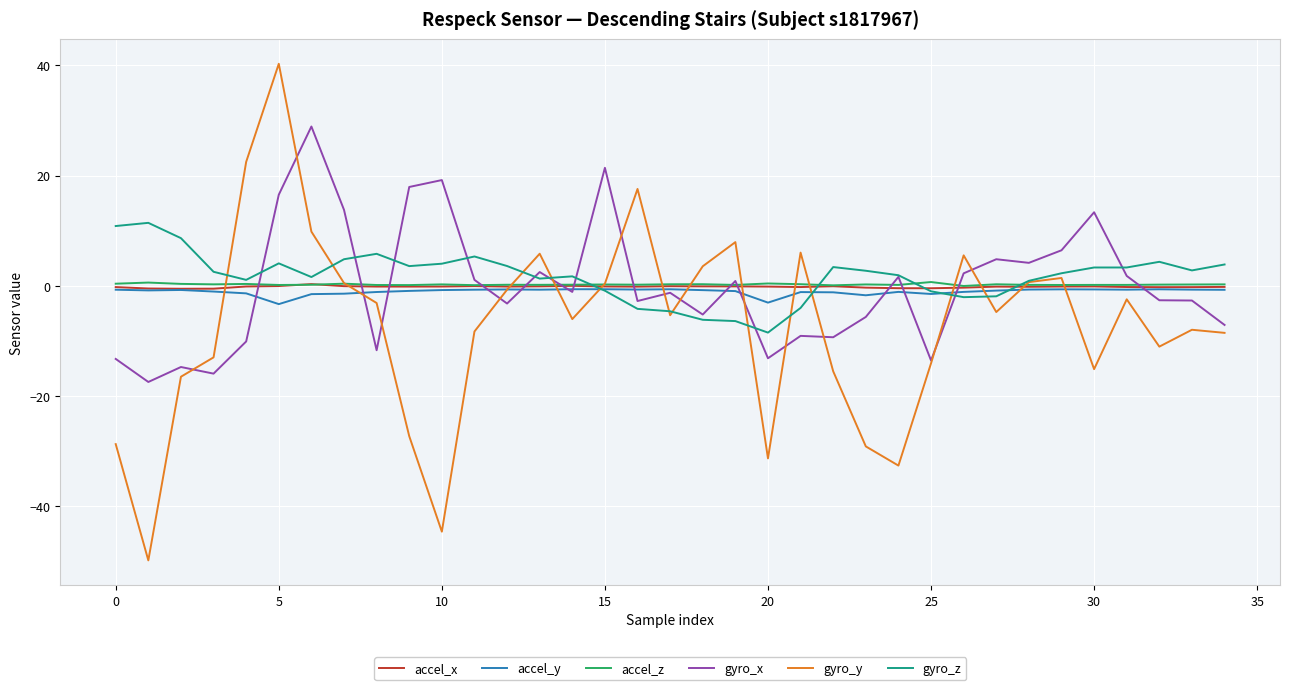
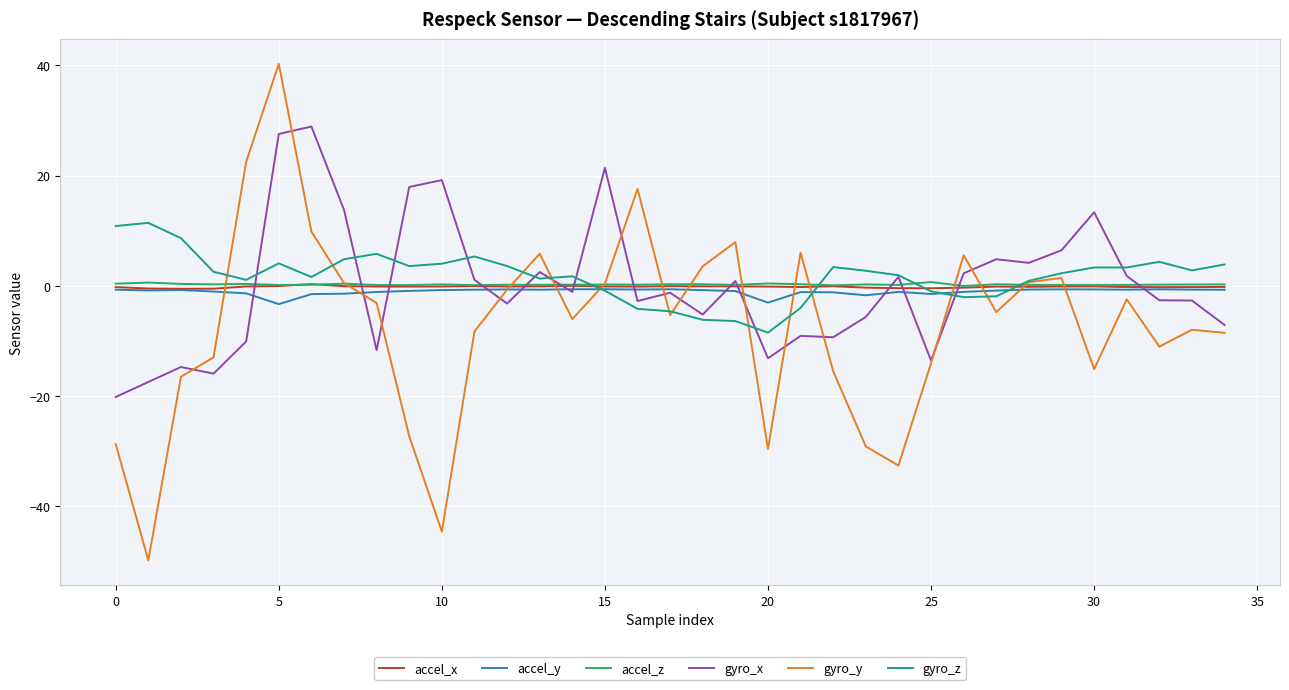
  {
    "accel_x": {
      "0": 0,
      "20": 0,
      "25": 0
    },
    "accel_y": {
      "0": -1,
      "5": -3,
      "10": -1,
      "20": -3,
      "25": -2,
      "30": -1
    },
    "gyro_x": {
-     "0": -13,
-     "5": 17,
+     "0": -20,
+     "5": 28,
      "10": 19,
      "15": 21,
      "20": -13,
      "25": -14,
      "30": 13
    },
    "gyro_y": {
      "0": -29,
      "5": 40,
      "10": -45,
-     "20": -31,
+     "20": -30,
      "25": -14,
      "30": -15
    }
  }
